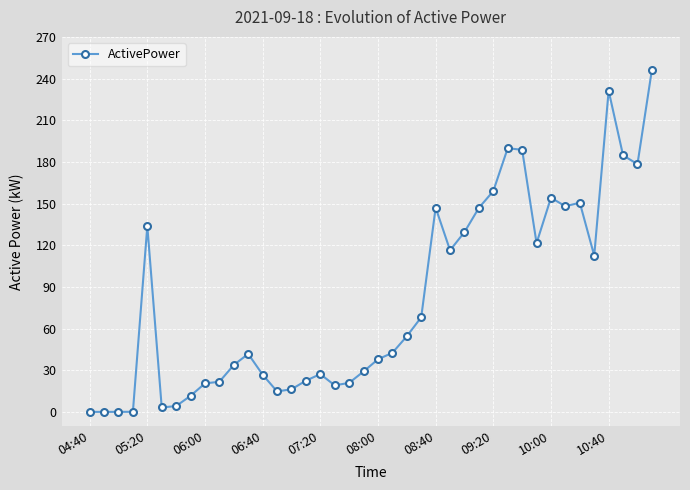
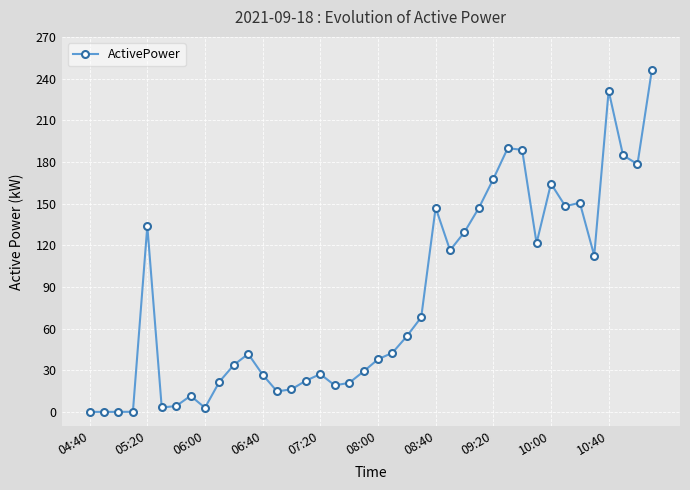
  {
    "04:40": 0,
    "05:20": 134,
-   "06:00": 21,
+   "06:00": 3,
    "06:40": 27,
    "07:20": 27,
    "08:00": 38,
    "08:40": 147,
-   "09:20": 159,
-   "10:00": 154,
+   "09:20": 168,
+   "10:00": 164,
    "10:40": 231
  }
